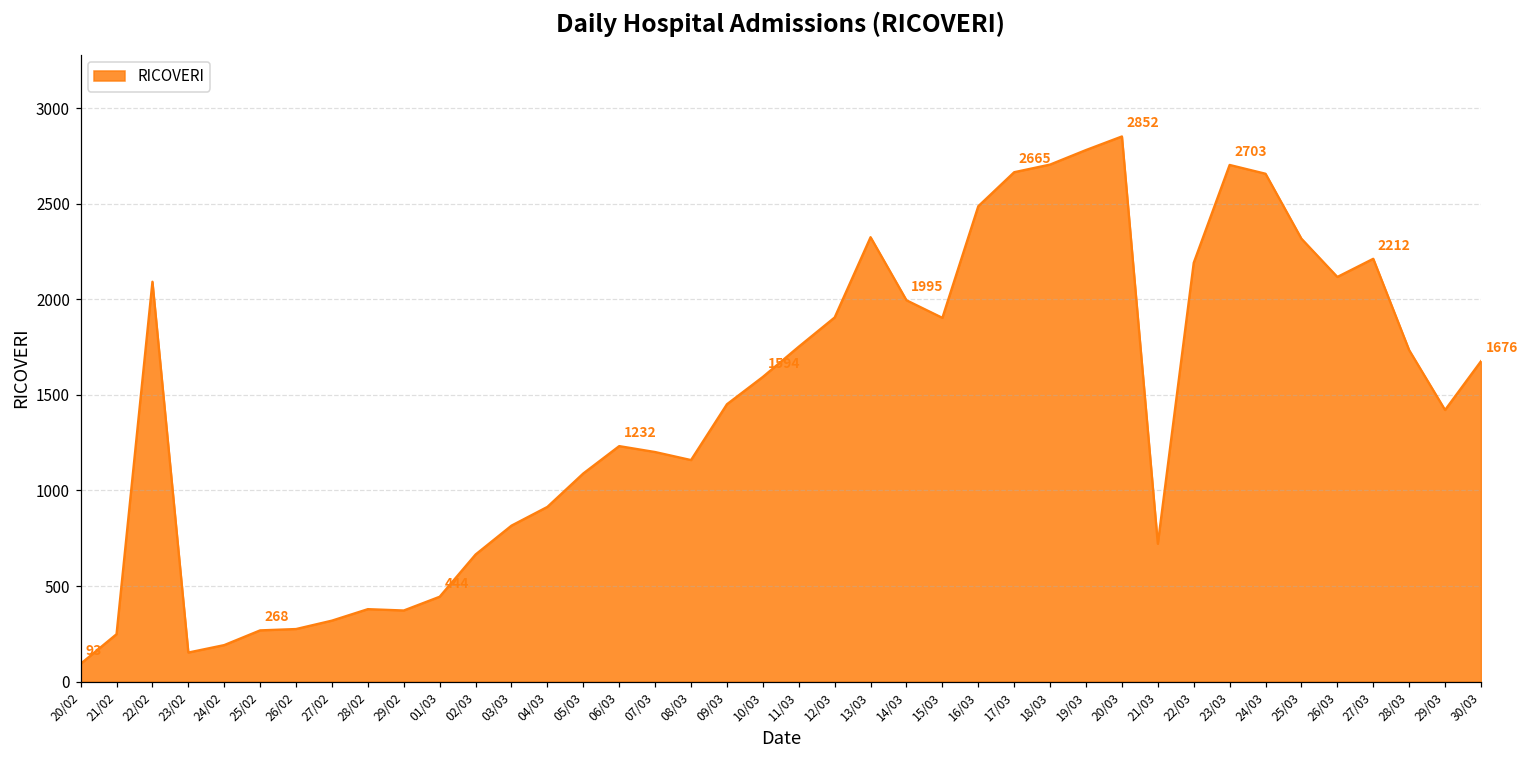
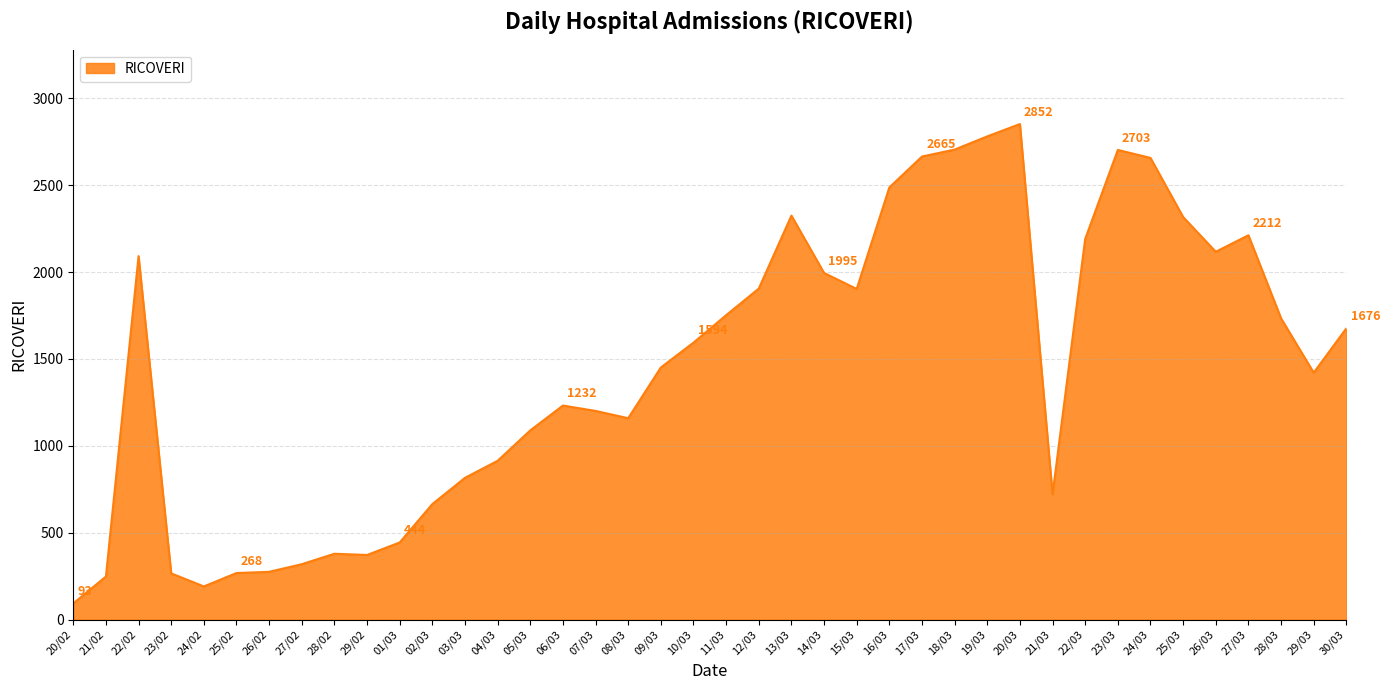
  {
    "20/02": 90,
    "21/02": 250,
    "22/02": 2090,
-   "23/02": 150,
+   "23/02": 270,
    "24/02": 190,
    "26/02": 280,
    "27/02": 320,
    "28/02": 380,
    "29/02": 370,
    "01/03": 440,
    "02/03": 670,
    "03/03": 820,
    "04/03": 910,
    "05/03": 1090,
    "07/03": 1200,
    "08/03": 1160,
    "09/03": 1450,
    "10/03": 1590,
    "11/03": 1750,
    "12/03": 1910,
    "13/03": 2330,
    "15/03": 1900,
    "16/03": 2490,
    "19/03": 2780,
    "21/03": 720,
    "22/03": 2190,
    "24/03": 2660,
    "25/03": 2320,
    "26/03": 2120,
    "28/03": 1730,
    "29/03": 1420
  }
